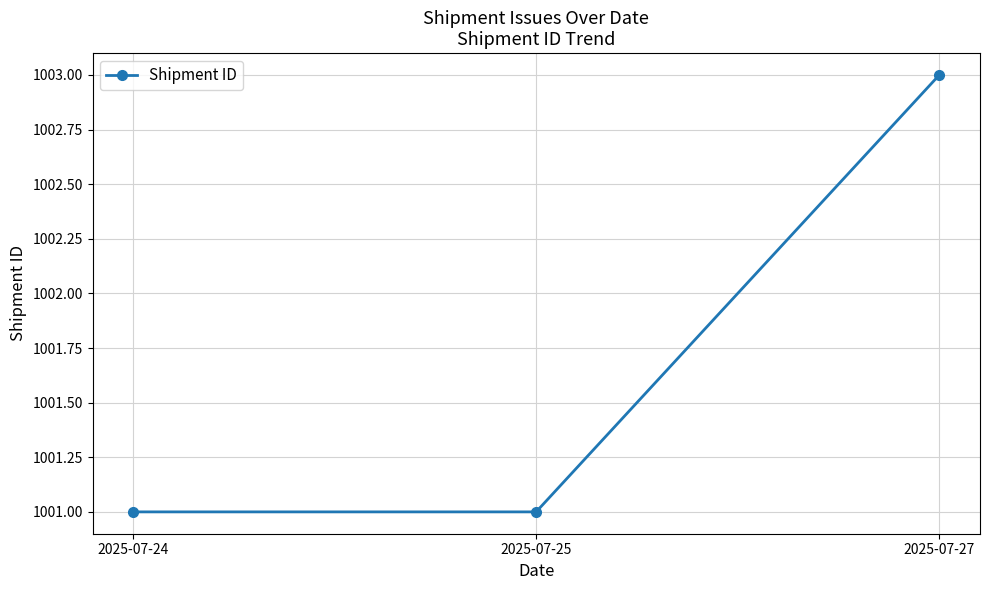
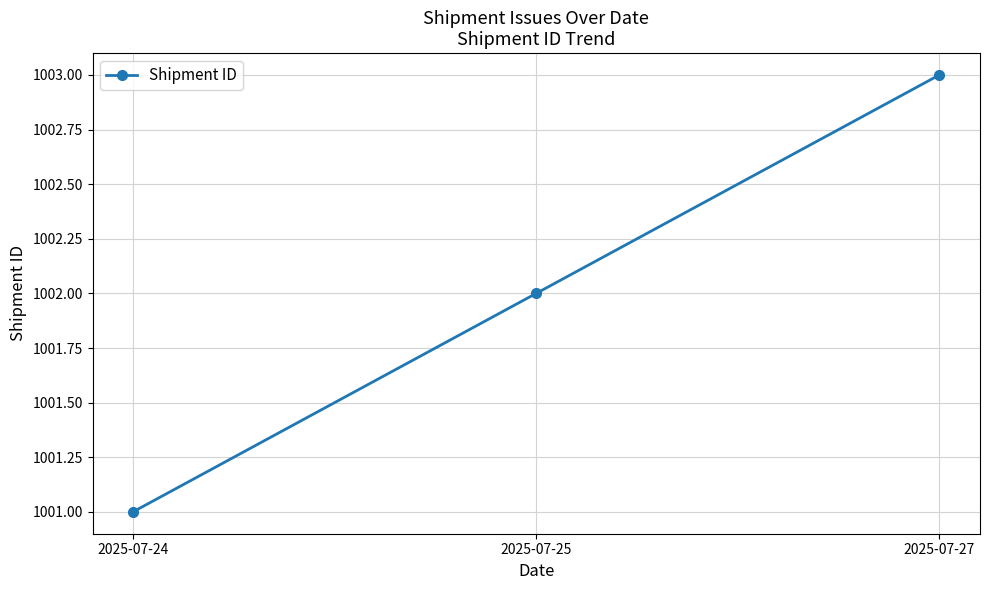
  {
    "2025-07-24": 1001,
-   "2025-07-25": 1001,
+   "2025-07-25": 1002,
    "2025-07-27": 1003
  }
